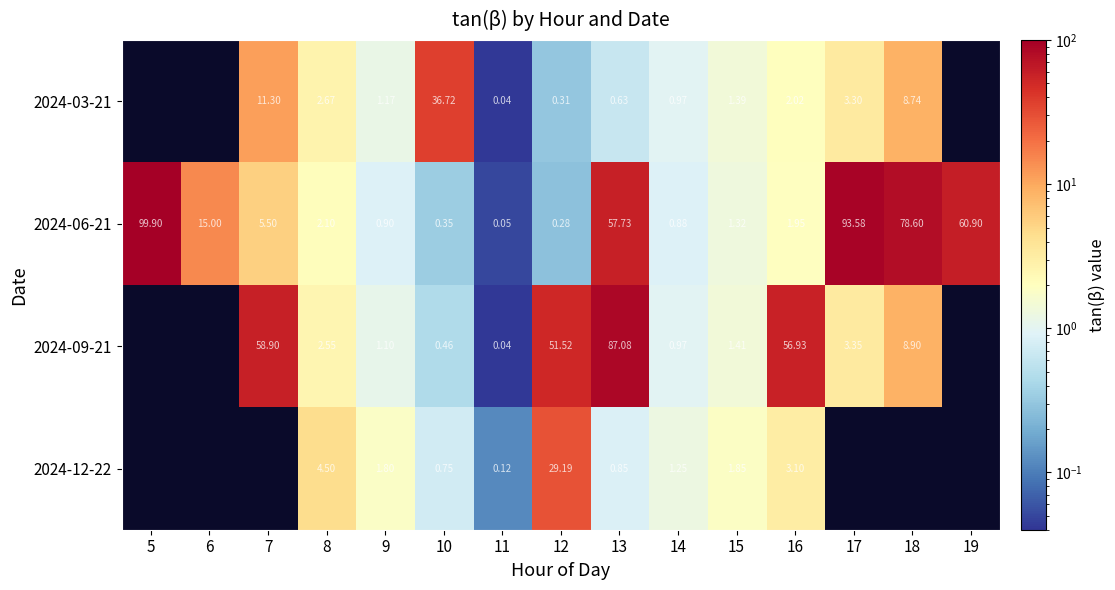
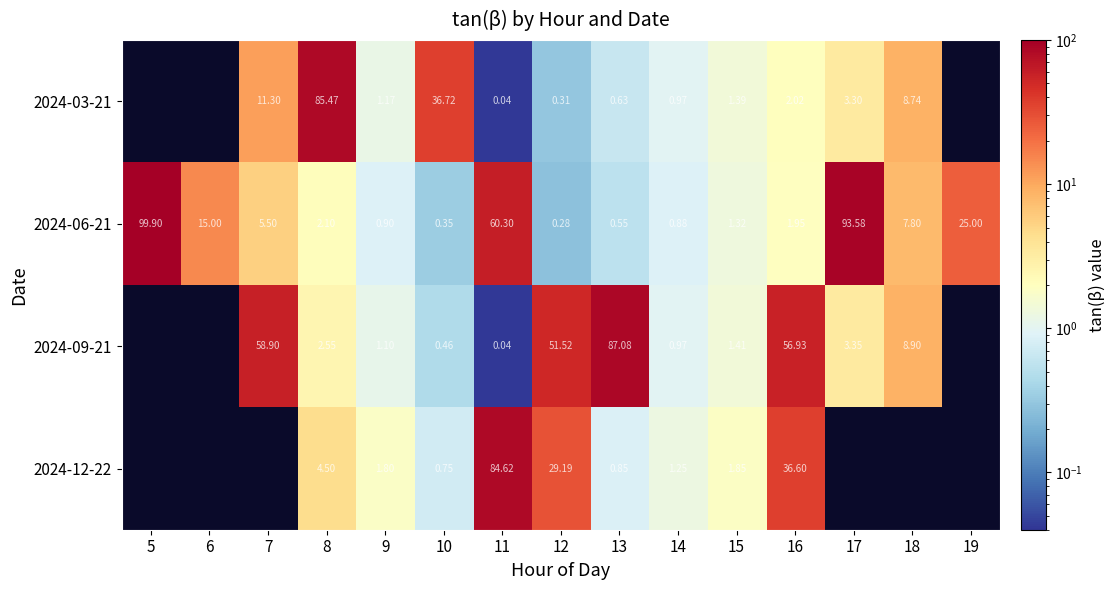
  {
    "2024-03-21": {
      "7": 11.30,
-     "8": 2.67,
+     "8": 85.47,
      "10": 36.72,
      "11": 0.04,
      "12": 0.31,
      "13": 0.63,
      "16": 2.02,
      "17": 3.30,
      "18": 8.74
    },
    "2024-06-21": {
      "5": 99.90,
      "6": 15.00,
      "7": 5.50,
      "8": 2.10,
      "10": 0.35,
-     "11": 0.05,
+     "11": 60.30,
      "12": 0.28,
-     "13": 57.73,
+     "13": 0.55,
      "16": 1.95,
      "17": 93.58,
-     "18": 78.60,
-     "19": 60.90
+     "18": 7.80,
+     "19": 25.00
    },
    "2024-09-21": {
      "7": 58.90,
      "8": 2.55,
      "10": 0.46,
      "11": 0.04,
      "12": 51.52,
      "13": 87.08,
      "16": 56.93,
      "17": 3.35,
      "18": 8.90
    },
    "2024-12-22": {
      "8": 4.50,
-     "11": 0.12,
+     "11": 84.62,
      "12": 29.19,
      "15": 1.85,
-     "16": 3.10
+     "16": 36.60
    }
  }
